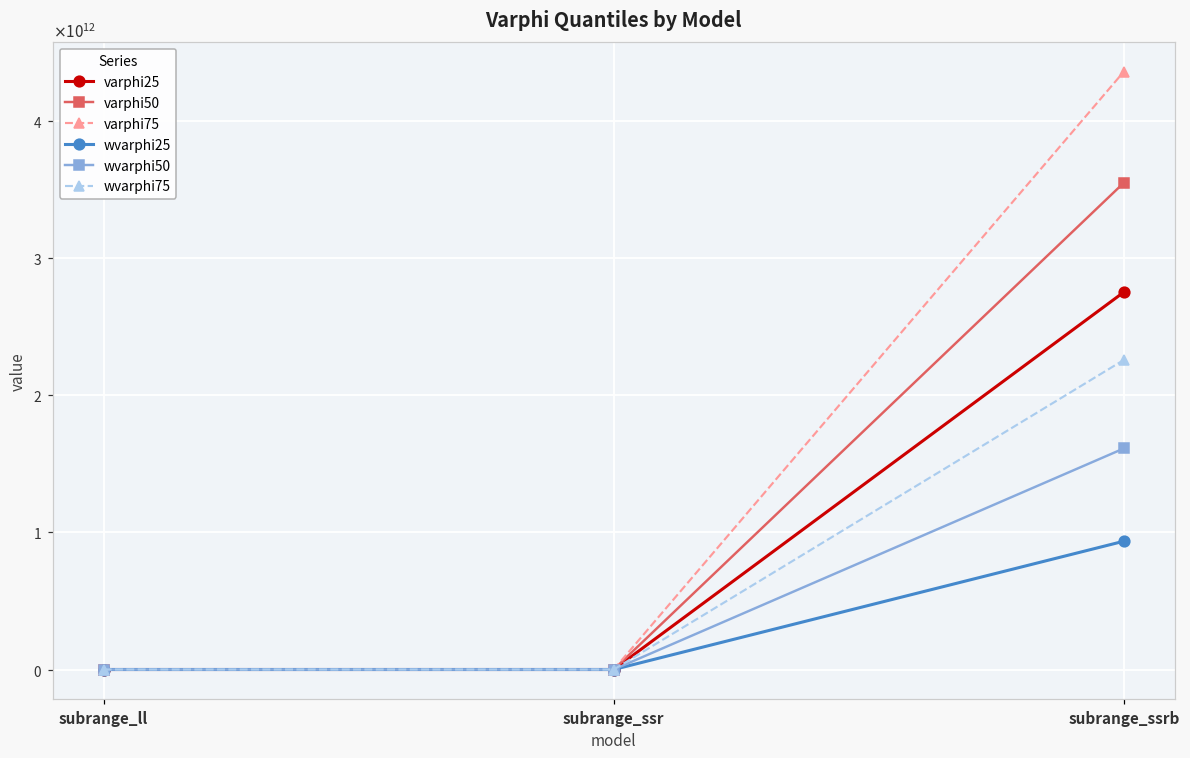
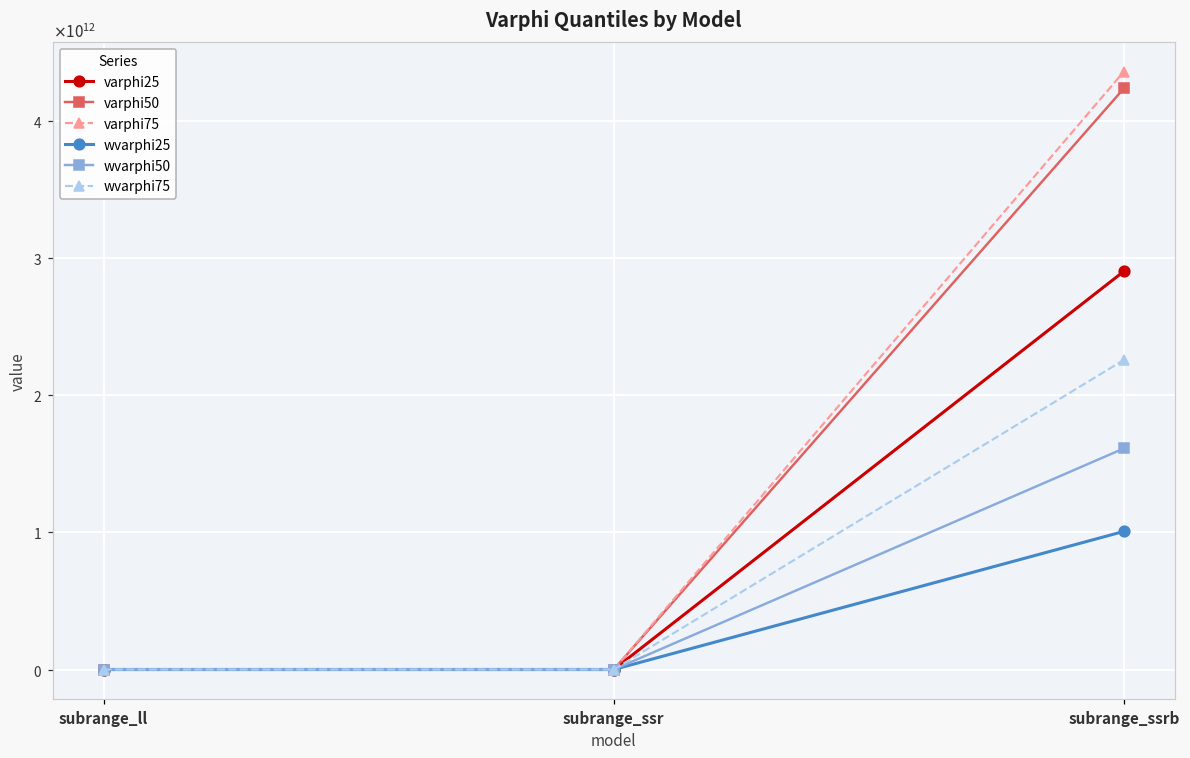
  {
    "varphi25": {
-     "subrange_ssrb": 2750000000000
+     "subrange_ssrb": 2900000000000
    },
    "varphi50": {
-     "subrange_ssrb": 3550000000000
+     "subrange_ssrb": 4240000000000
    },
    "varphi75": {
      "subrange_ssrb": 4360000000000
    },
    "wvarphi25": {
-     "subrange_ssrb": 940000000000
+     "subrange_ssrb": 1010000000000
    }
  }
